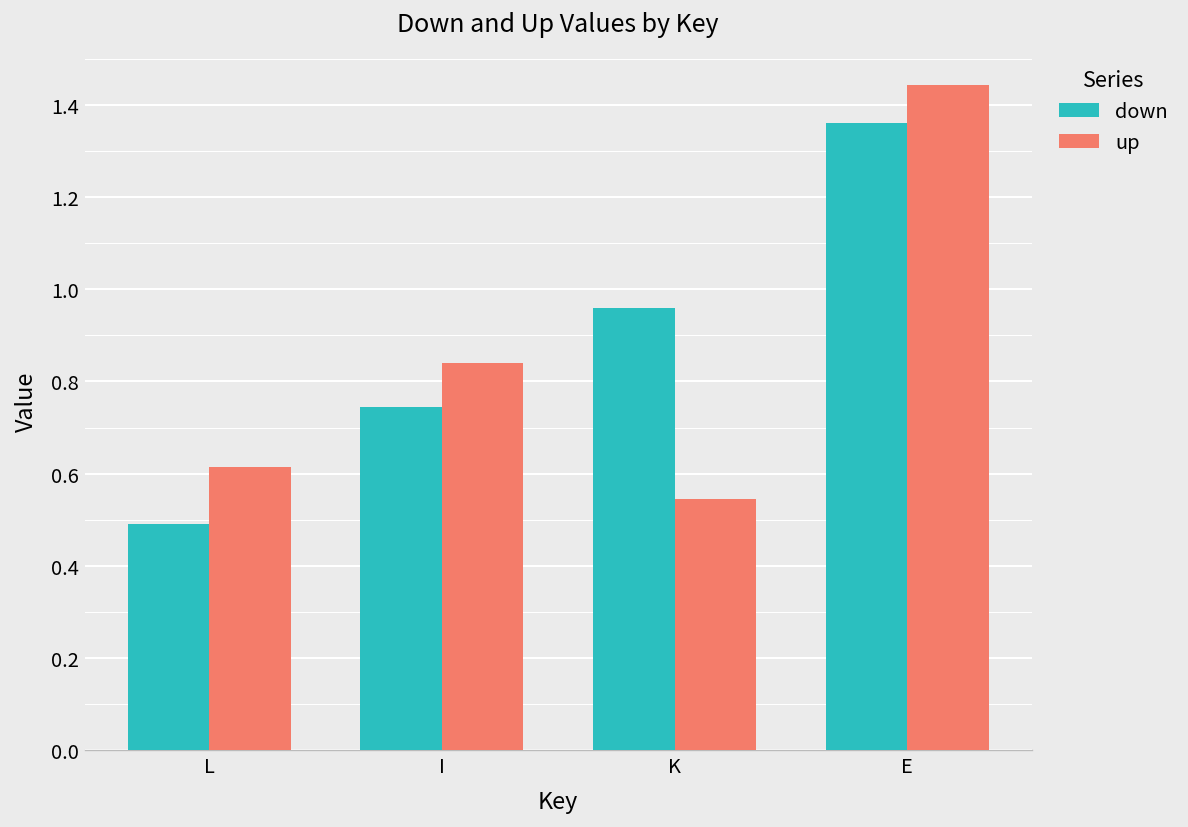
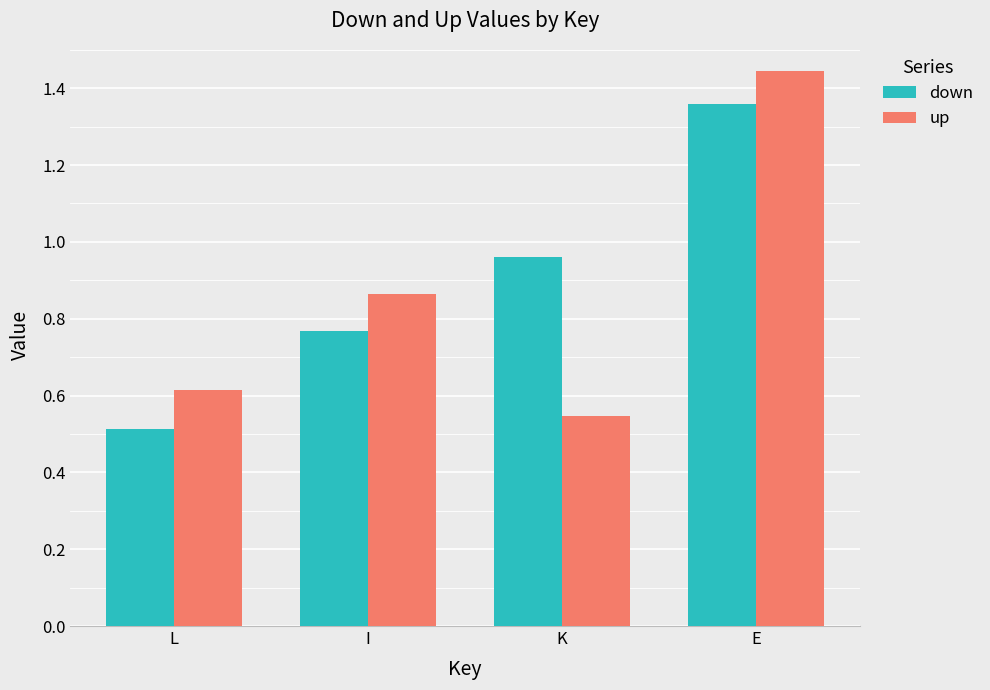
  {
    "down": {
-     "L": 0.49,
-     "I": 0.74,
+     "L": 0.51,
+     "I": 0.77,
      "K": 0.96,
      "E": 1.36
    },
    "up": {
      "L": 0.61,
-     "I": 0.84,
+     "I": 0.86,
      "K": 0.55,
      "E": 1.44
    }
  }
